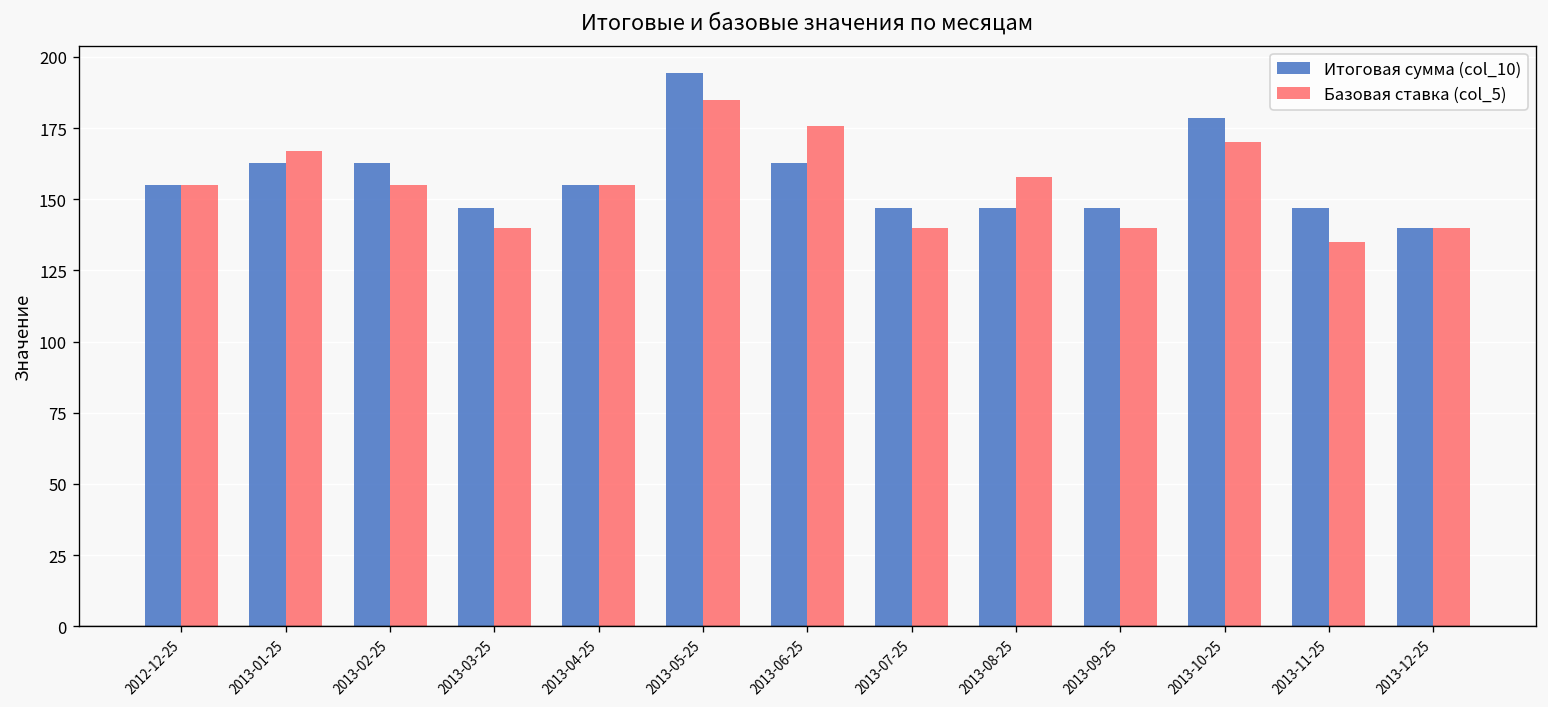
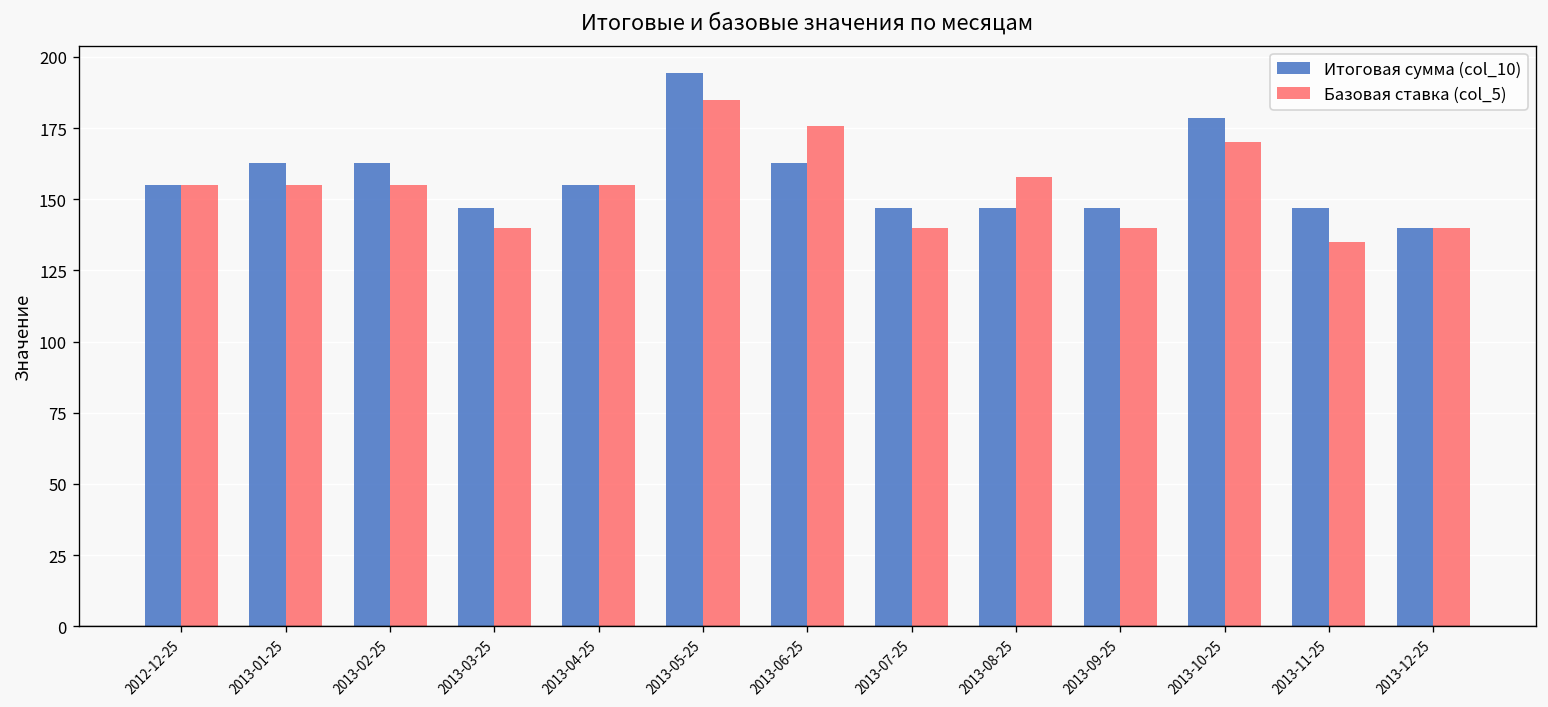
  {
    "Итоговая сумма (col_10)": {
      "2012-12-25": 155,
      "2013-01-25": 163,
      "2013-02-25": 163,
      "2013-03-25": 147,
      "2013-04-25": 155,
      "2013-05-25": 194,
      "2013-06-25": 163,
      "2013-07-25": 147,
      "2013-08-25": 147,
      "2013-09-25": 147,
      "2013-10-25": 179,
      "2013-11-25": 147,
      "2013-12-25": 140
    },
    "Базовая ставка (col_5)": {
      "2012-12-25": 155,
-     "2013-01-25": 167,
+     "2013-01-25": 155,
      "2013-02-25": 155,
      "2013-03-25": 140,
      "2013-04-25": 155,
      "2013-05-25": 185,
      "2013-06-25": 176,
      "2013-07-25": 140,
      "2013-08-25": 158,
      "2013-09-25": 140,
      "2013-10-25": 170,
      "2013-11-25": 135,
      "2013-12-25": 140
    }
  }
